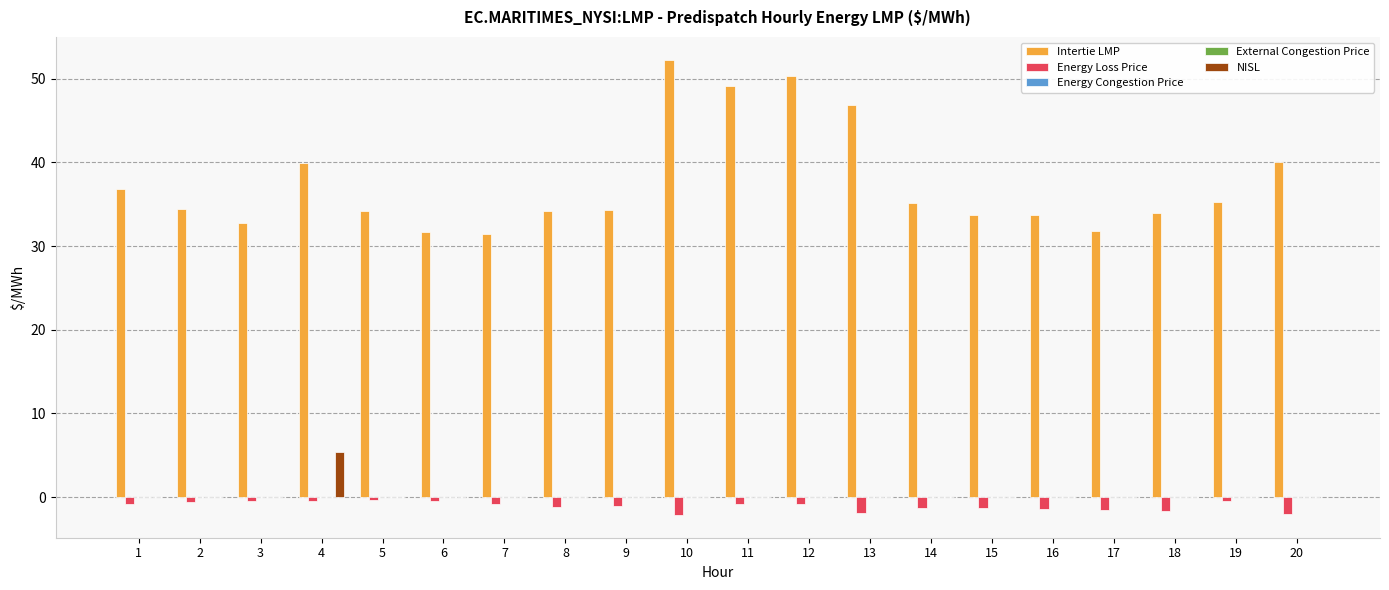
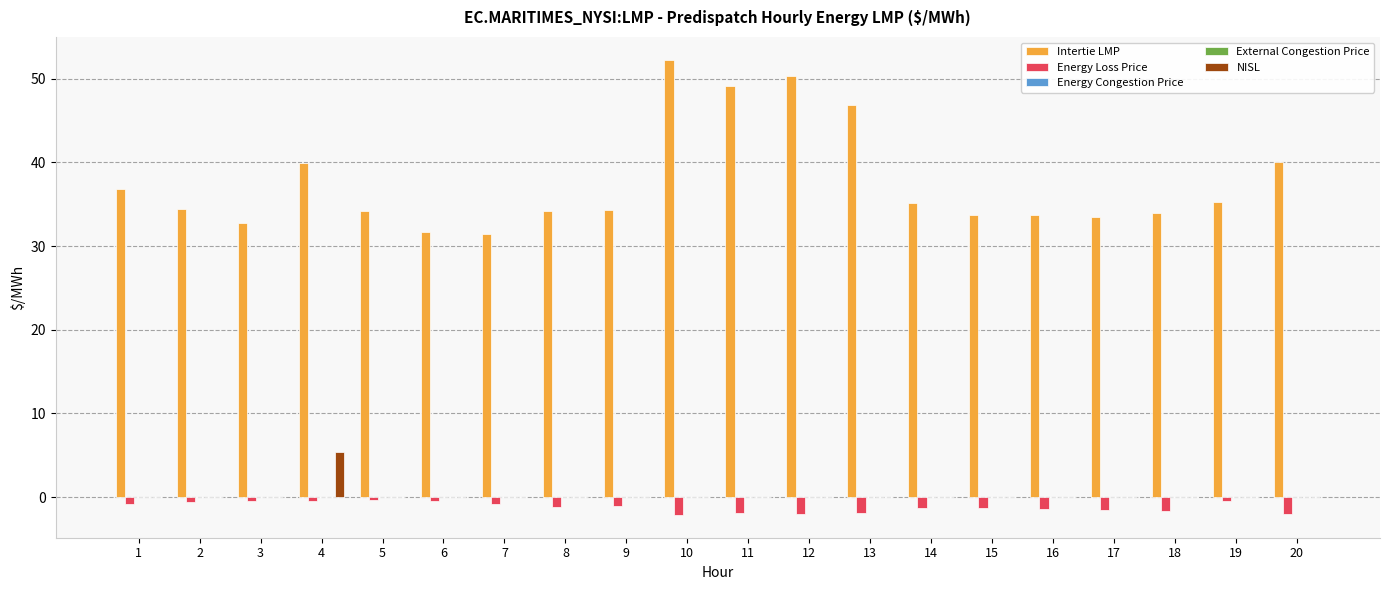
  {
    "Intertie LMP": {
      "1": 37,
      "2": 34,
      "3": 33,
      "4": 40,
      "5": 34,
      "6": 32,
      "7": 31,
      "8": 34,
      "9": 34,
      "10": 52,
      "11": 49,
      "12": 50,
      "13": 47,
      "14": 35,
      "15": 34,
      "16": 34,
-     "17": 32,
+     "17": 33,
      "18": 34,
      "19": 35,
      "20": 40
    },
    "Energy Loss Price": {
      "1": -1,
      "2": -1,
      "3": -1,
      "4": 0,
      "5": 0,
      "6": 0,
      "7": -1,
      "8": -1,
      "9": -1,
      "10": -2,
-     "11": -1,
-     "12": -1,
+     "11": -2,
+     "12": -2,
      "13": -2,
      "14": -1,
      "15": -1,
      "16": -1,
      "17": -2,
      "18": -2,
      "19": -1,
      "20": -2
    },
    "Energy Congestion Price": {
      "1": 0,
      "2": 0,
      "3": 0,
      "4": 0,
      "5": 0,
      "6": 0,
      "7": 0,
      "8": 0,
      "9": 0,
      "10": 0,
      "11": 0,
      "12": 0,
      "13": 0,
      "14": 0,
      "15": 0,
      "16": 0,
      "17": 0,
      "18": 0,
      "19": 0,
      "20": 0
    },
    "External Congestion Price": {
      "1": 0,
      "2": 0,
      "3": 0,
      "4": 0,
      "5": 0,
      "6": 0,
      "7": 0,
      "8": 0,
      "9": 0,
      "10": 0,
      "11": 0,
      "12": 0,
      "13": 0,
      "14": 0,
      "15": 0,
      "16": 0,
      "17": 0,
      "18": 0,
      "19": 0,
      "20": 0
    },
    "NISL": {
      "1": 0,
      "2": 0,
      "3": 0,
      "4": 5,
      "5": 0,
      "6": 0,
      "7": 0,
      "8": 0,
      "9": 0,
      "10": 0,
      "11": 0,
      "12": 0,
      "13": 0,
      "14": 0,
      "15": 0,
      "16": 0,
      "17": 0,
      "18": 0,
      "19": 0,
      "20": 0
    }
  }
